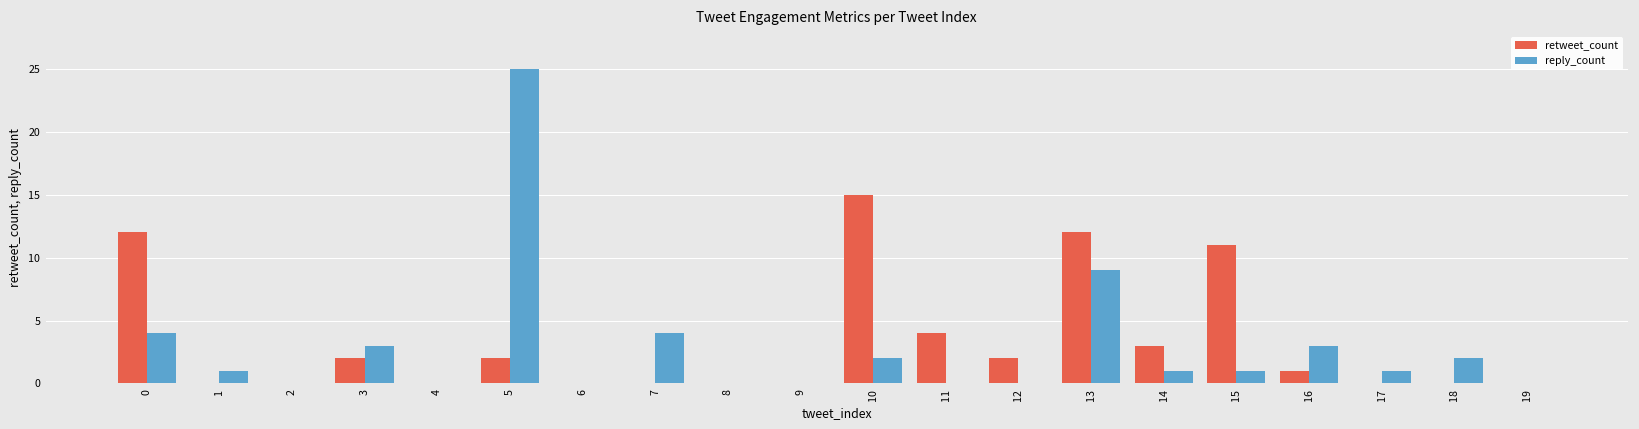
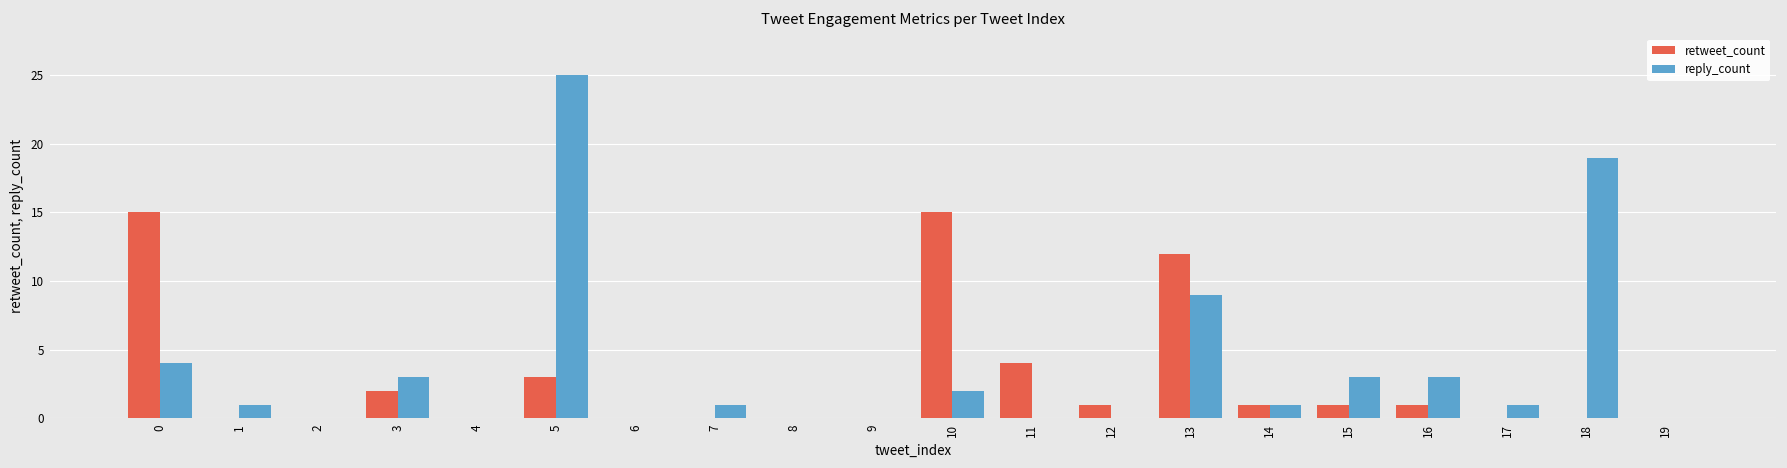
  {
    "retweet_count": {
-     "0": 12,
+     "0": 15,
      "1": 0,
      "2": 0,
      "3": 2,
      "4": 0,
-     "5": 2,
+     "5": 3,
      "6": 0,
      "7": 0,
      "8": 0,
      "9": 0,
      "10": 15,
      "11": 4,
-     "12": 2,
+     "12": 1,
      "13": 12,
-     "14": 3,
-     "15": 11,
+     "14": 1,
+     "15": 1,
      "16": 1,
      "17": 0,
      "18": 0,
      "19": 0
    },
    "reply_count": {
      "0": 4,
      "1": 1,
      "2": 0,
      "3": 3,
      "4": 0,
      "5": 25,
      "6": 0,
-     "7": 4,
+     "7": 1,
      "8": 0,
      "9": 0,
      "10": 2,
      "11": 0,
      "12": 0,
      "13": 9,
      "14": 1,
-     "15": 1,
+     "15": 3,
      "16": 3,
      "17": 1,
-     "18": 2,
+     "18": 19,
      "19": 0
    }
  }
